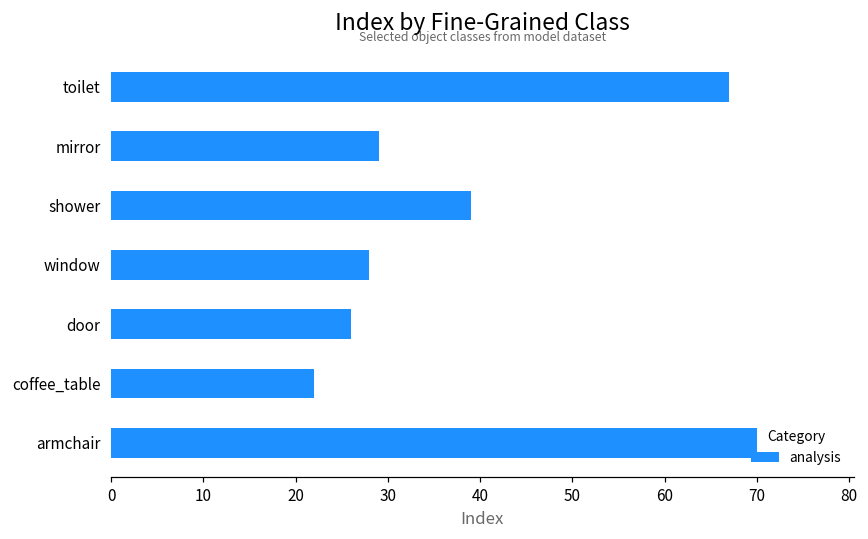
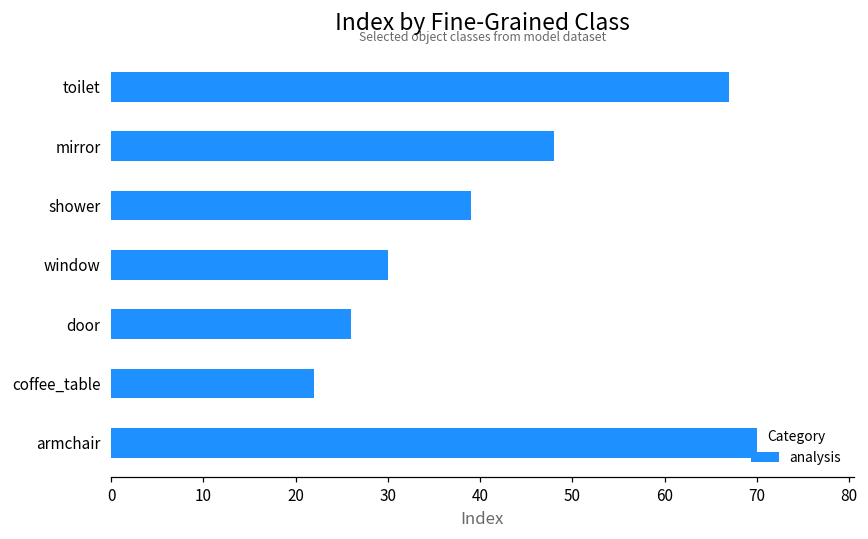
  {
    "toilet": 67,
-   "mirror": 29,
+   "mirror": 48,
    "shower": 39,
-   "window": 28,
+   "window": 30,
    "door": 26,
    "coffee_table": 22,
    "armchair": 70
  }
